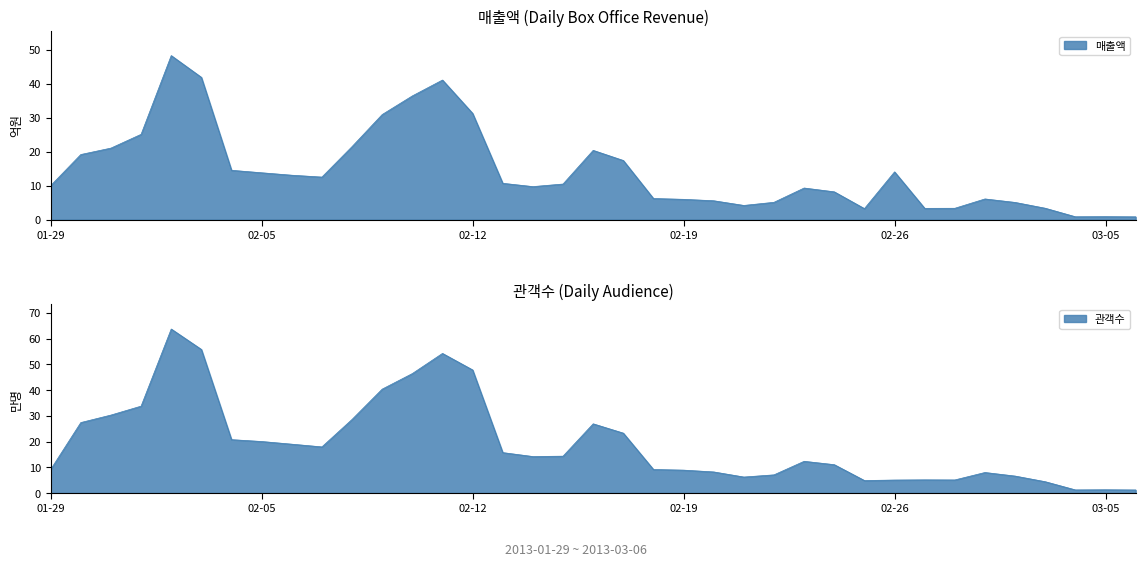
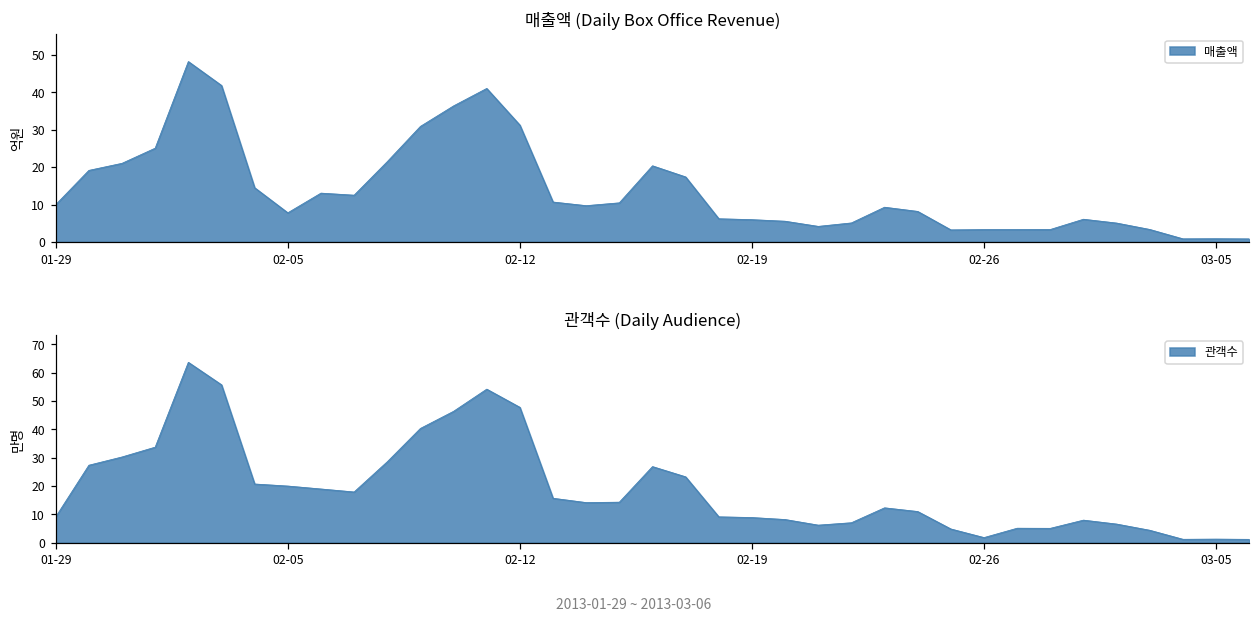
  {
    "매출액 (Daily Box Office Revenue)": {
      "01-29": 10,
-     "02-05": 14,
+     "02-05": 8,
      "02-12": 31,
      "02-19": 6,
-     "02-26": 14,
+     "02-26": 3,
      "03-05": 1
    },
    "관객수 (Daily Audience)": {
      "01-29": 9,
      "02-05": 20,
      "02-12": 48,
      "02-19": 9,
-     "02-26": 5,
+     "02-26": 2,
      "03-05": 1
    }
  }
